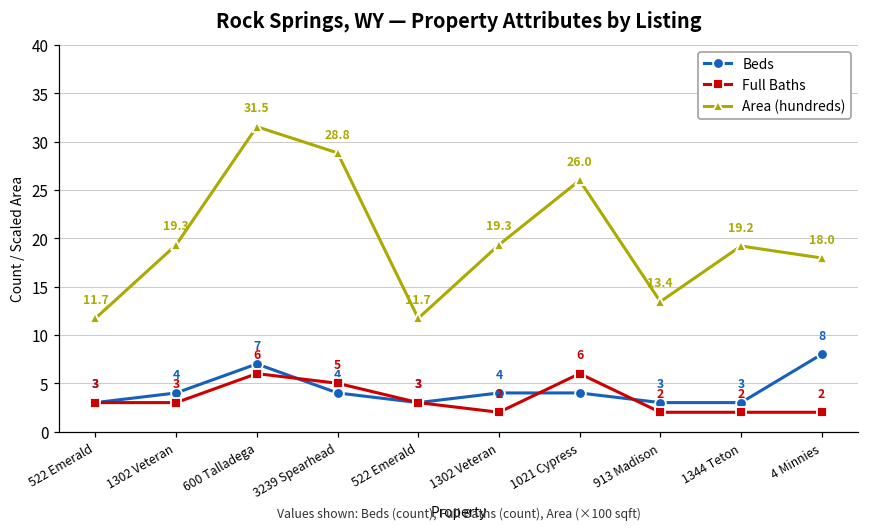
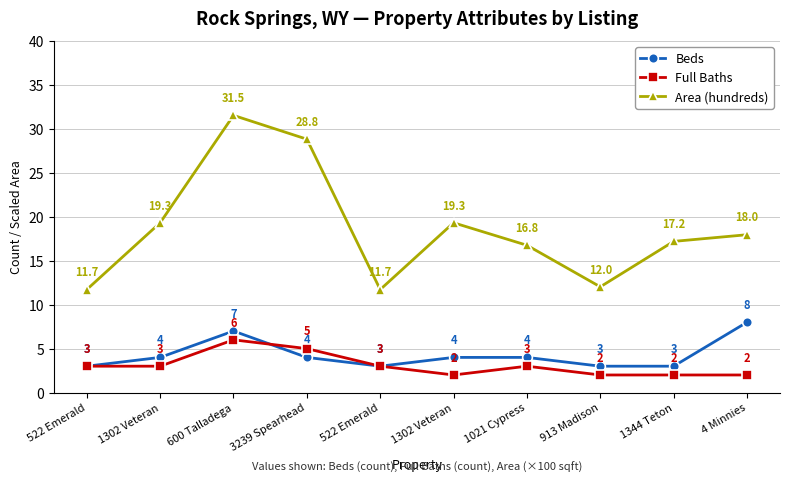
  {
    "Beds": {
      "4 Minnies": 8
    },
    "Full Baths": {
-     "1021 Cypress": 6,
+     "1021 Cypress": 3,
      "4 Minnies": 2
    },
    "Area (hundreds)": {
      "600 Talladega": 31.5,
      "3239 Spearhead": 28.8,
-     "1021 Cypress": 26.0,
-     "913 Madison": 13.4,
-     "1344 Teton": 19.2,
+     "1021 Cypress": 16.8,
+     "913 Madison": 12.0,
+     "1344 Teton": 17.2,
      "4 Minnies": 18.0
    }
  }
